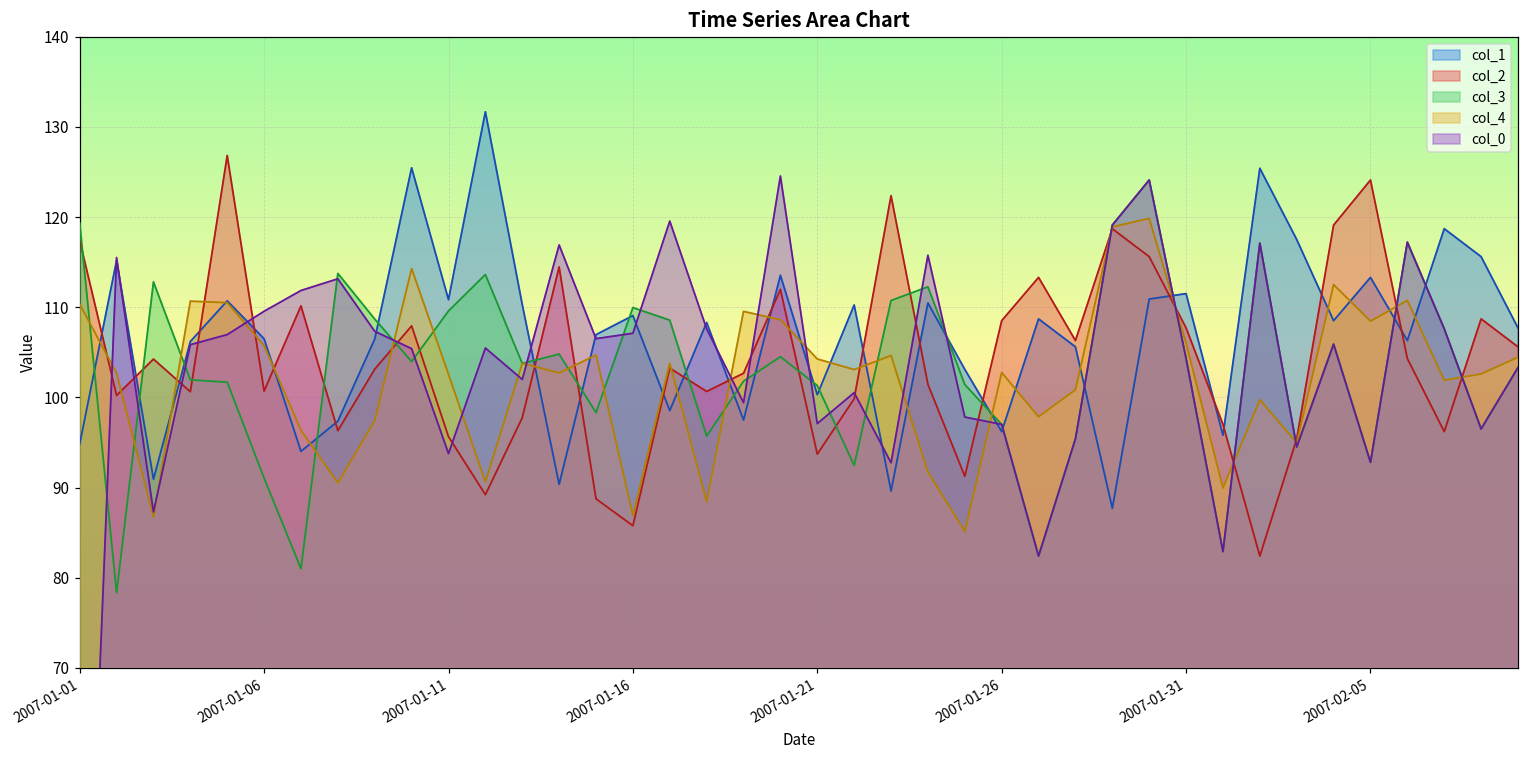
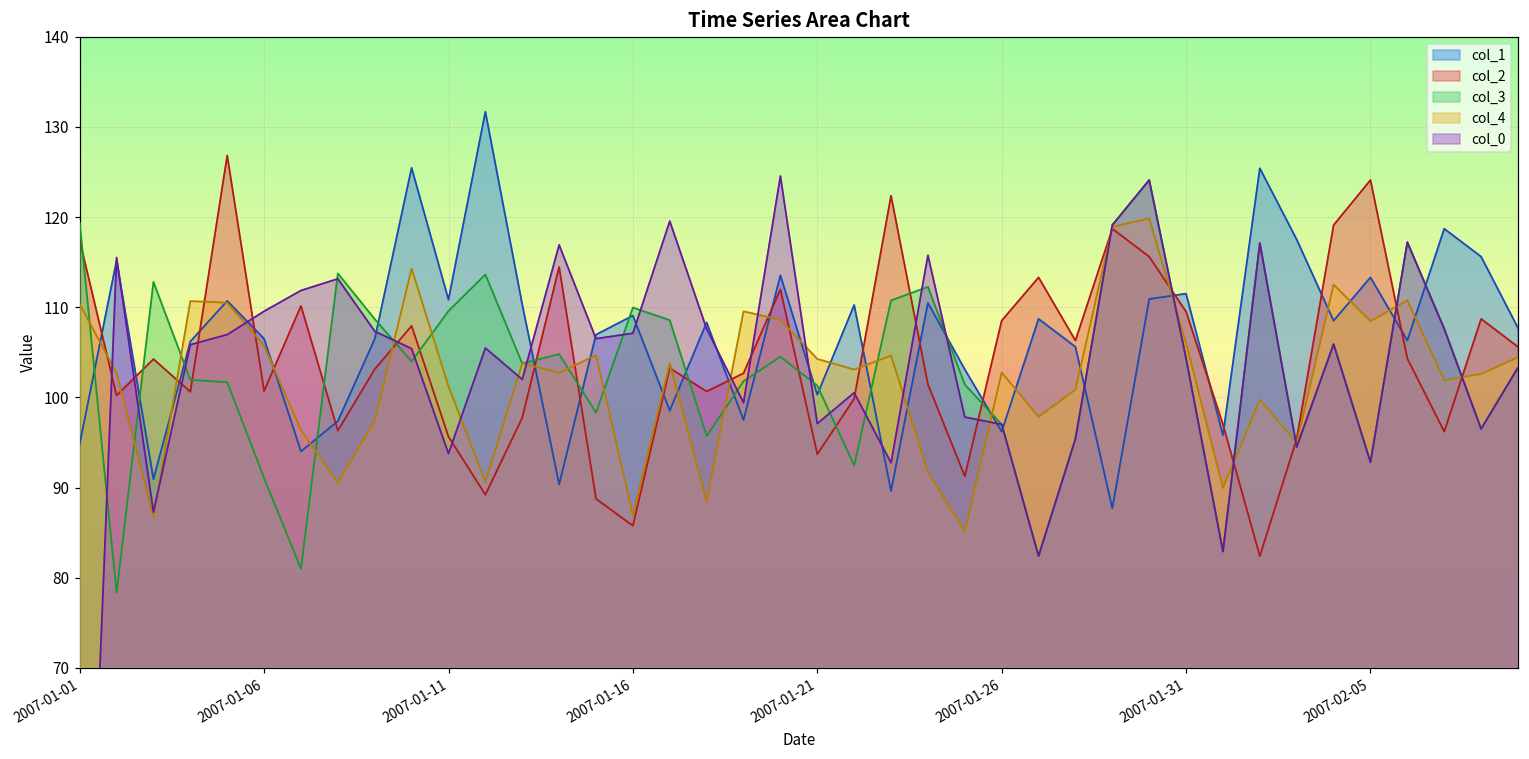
  {
    "col_1": {
      "2007-01-01": 95,
      "2007-01-06": 106,
      "2007-01-11": 111,
      "2007-01-16": 109,
      "2007-01-21": 100,
      "2007-01-26": 96,
      "2007-01-31": 112,
      "2007-02-05": 113
    },
    "col_2": {
      "2007-01-01": 117,
      "2007-01-06": 101,
      "2007-01-11": 96,
      "2007-01-16": 86,
      "2007-01-21": 94,
      "2007-01-26": 109,
-     "2007-01-31": 108,
+     "2007-01-31": 110,
      "2007-02-05": 124
    },
    "col_3": {
      "2007-01-01": 119,
      "2007-01-06": 91,
      "2007-01-11": 110,
      "2007-01-16": 110,
      "2007-01-21": 101
    },
    "col_4": {
      "2007-01-01": 110,
      "2007-01-06": 106,
-     "2007-01-11": 103,
+     "2007-01-11": 101,
      "2007-01-16": 87,
      "2007-01-21": 104,
      "2007-01-26": 103,
      "2007-01-31": 106,
      "2007-02-05": 108
    },
    "col_0": {
      "2007-01-06": 110,
      "2007-01-11": 94,
      "2007-01-16": 107,
      "2007-01-21": 97
    }
  }
